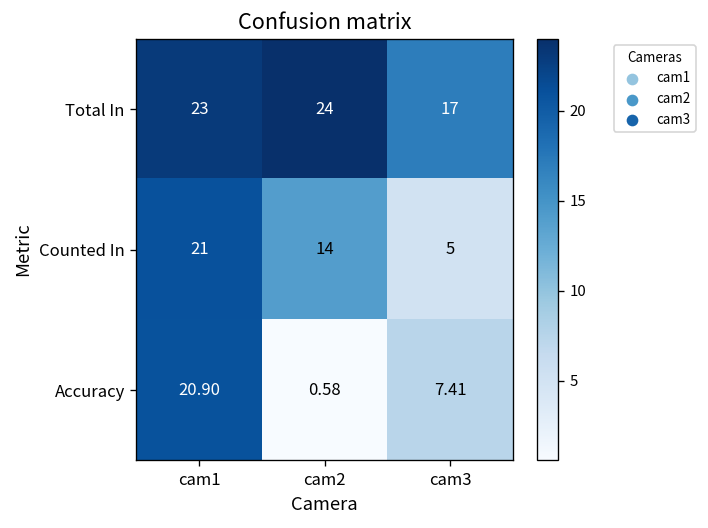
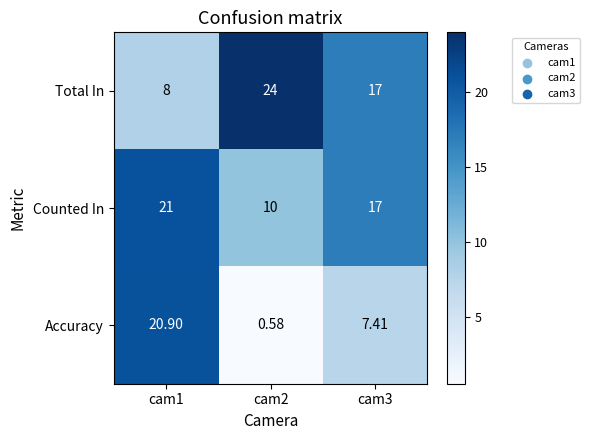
  {
    "Total In": {
-     "cam1": 23,
+     "cam1": 8,
      "cam2": 24,
      "cam3": 17
    },
    "Counted In": {
      "cam1": 21,
-     "cam2": 14,
-     "cam3": 5
+     "cam2": 10,
+     "cam3": 17
    },
    "Accuracy": {
      "cam1": 20.90,
      "cam2": 0.58,
      "cam3": 7.41
    }
  }
